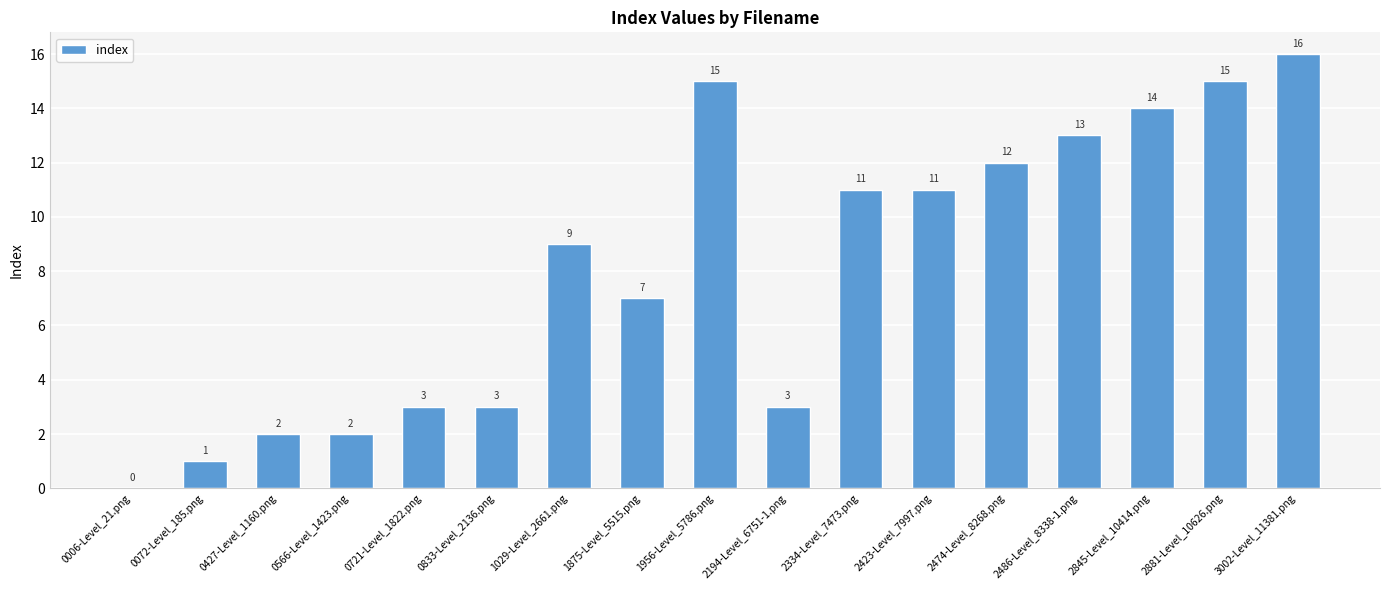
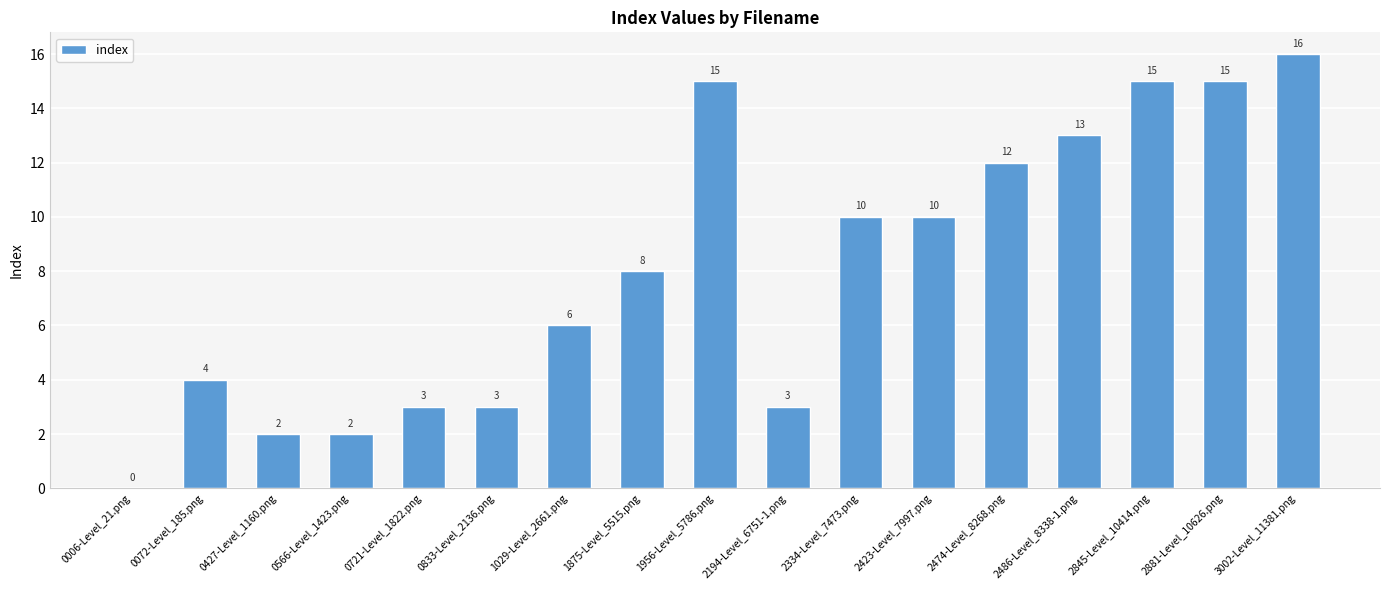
  {
    "0006-Level_21.png": 0,
-   "0072-Level_185.png": 1,
+   "0072-Level_185.png": 4,
    "0427-Level_1160.png": 2,
    "0566-Level_1423.png": 2,
    "0721-Level_1822.png": 3,
    "0833-Level_2136.png": 3,
-   "1029-Level_2661.png": 9,
-   "1875-Level_5515.png": 7,
+   "1029-Level_2661.png": 6,
+   "1875-Level_5515.png": 8,
    "1956-Level_5786.png": 15,
    "2194-Level_6751-1.png": 3,
-   "2334-Level_7473.png": 11,
-   "2423-Level_7997.png": 11,
+   "2334-Level_7473.png": 10,
+   "2423-Level_7997.png": 10,
    "2474-Level_8268.png": 12,
    "2486-Level_8338-1.png": 13,
-   "2845-Level_10414.png": 14,
+   "2845-Level_10414.png": 15,
    "2881-Level_10626.png": 15,
    "3002-Level_11381.png": 16
  }
